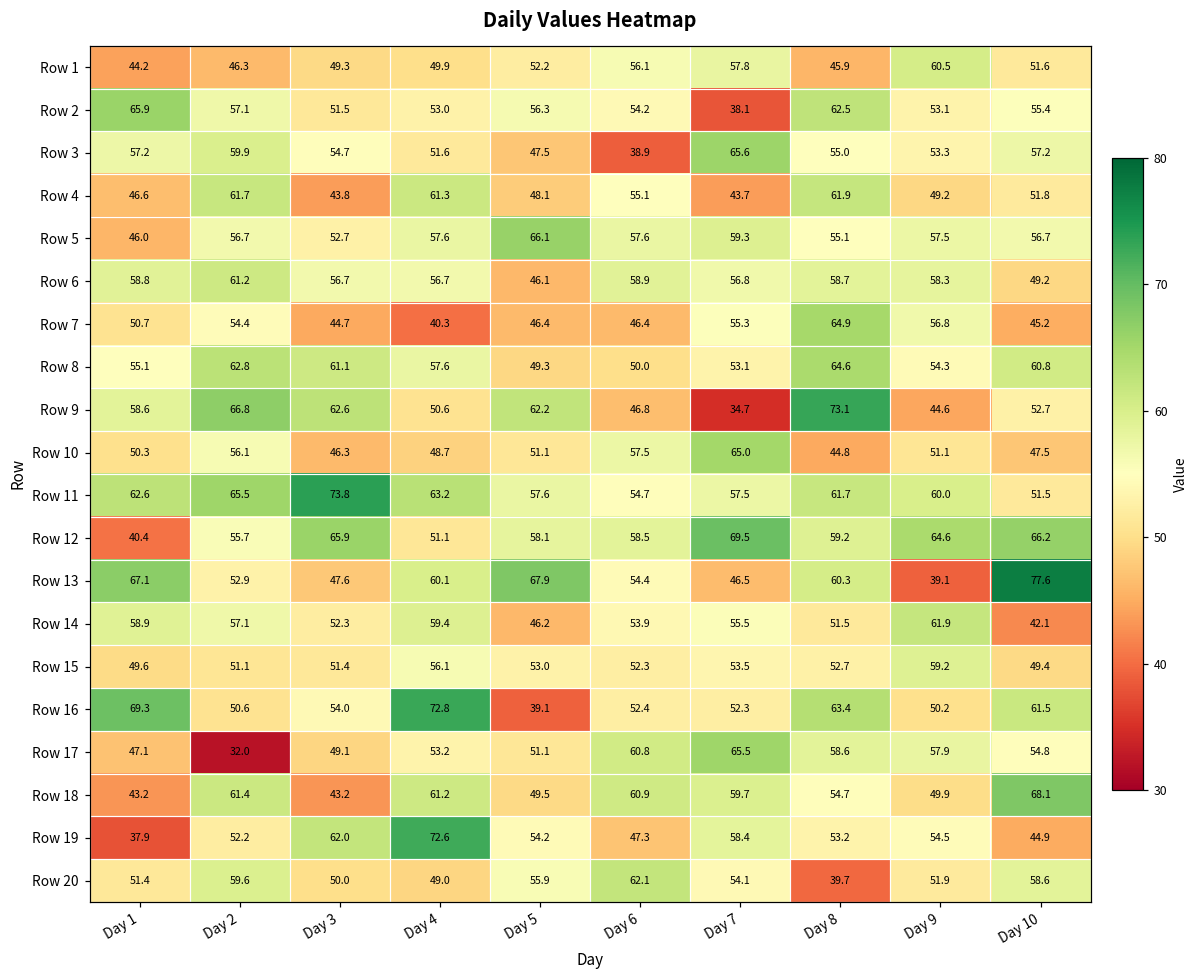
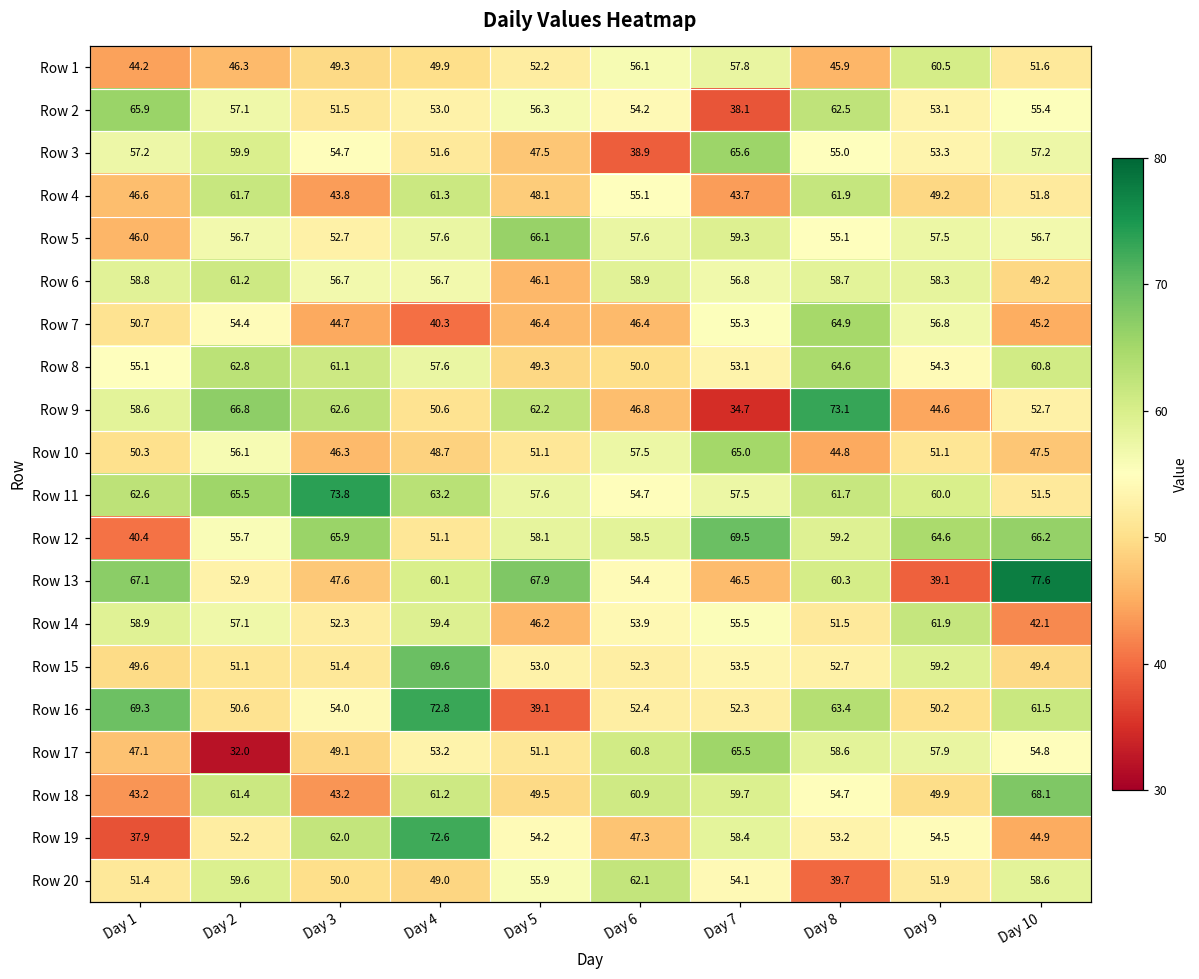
  {
    "Row 1": {
      "Day 1": 44.2,
      "Day 2": 46.3,
      "Day 3": 49.3,
      "Day 4": 49.9,
      "Day 5": 52.2,
      "Day 6": 56.1,
      "Day 7": 57.8,
      "Day 8": 45.9,
      "Day 9": 60.5,
      "Day 10": 51.6
    },
    "Row 2": {
      "Day 1": 65.9,
      "Day 2": 57.1,
      "Day 3": 51.5,
      "Day 4": 53.0,
      "Day 5": 56.3,
      "Day 6": 54.2,
      "Day 7": 38.1,
      "Day 8": 62.5,
      "Day 9": 53.1,
      "Day 10": 55.4
    },
    "Row 3": {
      "Day 1": 57.2,
      "Day 2": 59.9,
      "Day 3": 54.7,
      "Day 4": 51.6,
      "Day 5": 47.5,
      "Day 6": 38.9,
      "Day 7": 65.6,
      "Day 8": 55.0,
      "Day 9": 53.3,
      "Day 10": 57.2
    },
    "Row 4": {
      "Day 1": 46.6,
      "Day 2": 61.7,
      "Day 3": 43.8,
      "Day 4": 61.3,
      "Day 5": 48.1,
      "Day 6": 55.1,
      "Day 7": 43.7,
      "Day 8": 61.9,
      "Day 9": 49.2,
      "Day 10": 51.8
    },
    "Row 5": {
      "Day 1": 46.0,
      "Day 2": 56.7,
      "Day 3": 52.7,
      "Day 4": 57.6,
      "Day 5": 66.1,
      "Day 6": 57.6,
      "Day 7": 59.3,
      "Day 8": 55.1,
      "Day 9": 57.5,
      "Day 10": 56.7
    },
    "Row 6": {
      "Day 1": 58.8,
      "Day 2": 61.2,
      "Day 3": 56.7,
      "Day 4": 56.7,
      "Day 5": 46.1,
      "Day 6": 58.9,
      "Day 7": 56.8,
      "Day 8": 58.7,
      "Day 9": 58.3,
      "Day 10": 49.2
    },
    "Row 7": {
      "Day 1": 50.7,
      "Day 2": 54.4,
      "Day 3": 44.7,
      "Day 4": 40.3,
      "Day 5": 46.4,
      "Day 6": 46.4,
      "Day 7": 55.3,
      "Day 8": 64.9,
      "Day 9": 56.8,
      "Day 10": 45.2
    },
    "Row 8": {
      "Day 1": 55.1,
      "Day 2": 62.8,
      "Day 3": 61.1,
      "Day 4": 57.6,
      "Day 5": 49.3,
      "Day 6": 50.0,
      "Day 7": 53.1,
      "Day 8": 64.6,
      "Day 9": 54.3,
      "Day 10": 60.8
    },
    "Row 9": {
      "Day 1": 58.6,
      "Day 2": 66.8,
      "Day 3": 62.6,
      "Day 4": 50.6,
      "Day 5": 62.2,
      "Day 6": 46.8,
      "Day 7": 34.7,
      "Day 8": 73.1,
      "Day 9": 44.6,
      "Day 10": 52.7
    },
    "Row 10": {
      "Day 1": 50.3,
      "Day 2": 56.1,
      "Day 3": 46.3,
      "Day 4": 48.7,
      "Day 5": 51.1,
      "Day 6": 57.5,
      "Day 7": 65.0,
      "Day 8": 44.8,
      "Day 9": 51.1,
      "Day 10": 47.5
    },
    "Row 11": {
      "Day 1": 62.6,
      "Day 2": 65.5,
      "Day 3": 73.8,
      "Day 4": 63.2,
      "Day 5": 57.6,
      "Day 6": 54.7,
      "Day 7": 57.5,
      "Day 8": 61.7,
      "Day 9": 60.0,
      "Day 10": 51.5
    },
    "Row 12": {
      "Day 1": 40.4,
      "Day 2": 55.7,
      "Day 3": 65.9,
      "Day 4": 51.1,
      "Day 5": 58.1,
      "Day 6": 58.5,
      "Day 7": 69.5,
      "Day 8": 59.2,
      "Day 9": 64.6,
      "Day 10": 66.2
    },
    "Row 13": {
      "Day 1": 67.1,
      "Day 2": 52.9,
      "Day 3": 47.6,
      "Day 4": 60.1,
      "Day 5": 67.9,
      "Day 6": 54.4,
      "Day 7": 46.5,
      "Day 8": 60.3,
      "Day 9": 39.1,
      "Day 10": 77.6
    },
    "Row 14": {
      "Day 1": 58.9,
      "Day 2": 57.1,
      "Day 3": 52.3,
      "Day 4": 59.4,
      "Day 5": 46.2,
      "Day 6": 53.9,
      "Day 7": 55.5,
      "Day 8": 51.5,
      "Day 9": 61.9,
      "Day 10": 42.1
    },
    "Row 15": {
      "Day 1": 49.6,
      "Day 2": 51.1,
      "Day 3": 51.4,
-     "Day 4": 56.1,
+     "Day 4": 69.6,
      "Day 5": 53.0,
      "Day 6": 52.3,
      "Day 7": 53.5,
      "Day 8": 52.7,
      "Day 9": 59.2,
      "Day 10": 49.4
    },
    "Row 16": {
      "Day 1": 69.3,
      "Day 2": 50.6,
      "Day 3": 54.0,
      "Day 4": 72.8,
      "Day 5": 39.1,
      "Day 6": 52.4,
      "Day 7": 52.3,
      "Day 8": 63.4,
      "Day 9": 50.2,
      "Day 10": 61.5
    },
    "Row 17": {
      "Day 1": 47.1,
      "Day 2": 32.0,
      "Day 3": 49.1,
      "Day 4": 53.2,
      "Day 5": 51.1,
      "Day 6": 60.8,
      "Day 7": 65.5,
      "Day 8": 58.6,
      "Day 9": 57.9,
      "Day 10": 54.8
    },
    "Row 18": {
      "Day 1": 43.2,
      "Day 2": 61.4,
      "Day 3": 43.2,
      "Day 4": 61.2,
      "Day 5": 49.5,
      "Day 6": 60.9,
      "Day 7": 59.7,
      "Day 8": 54.7,
      "Day 9": 49.9,
      "Day 10": 68.1
    },
    "Row 19": {
      "Day 1": 37.9,
      "Day 2": 52.2,
      "Day 3": 62.0,
      "Day 4": 72.6,
      "Day 5": 54.2,
      "Day 6": 47.3,
      "Day 7": 58.4,
      "Day 8": 53.2,
      "Day 9": 54.5,
      "Day 10": 44.9
    },
    "Row 20": {
      "Day 1": 51.4,
      "Day 2": 59.6,
      "Day 3": 50.0,
      "Day 4": 49.0,
      "Day 5": 55.9,
      "Day 6": 62.1,
      "Day 7": 54.1,
      "Day 8": 39.7,
      "Day 9": 51.9,
      "Day 10": 58.6
    }
  }
